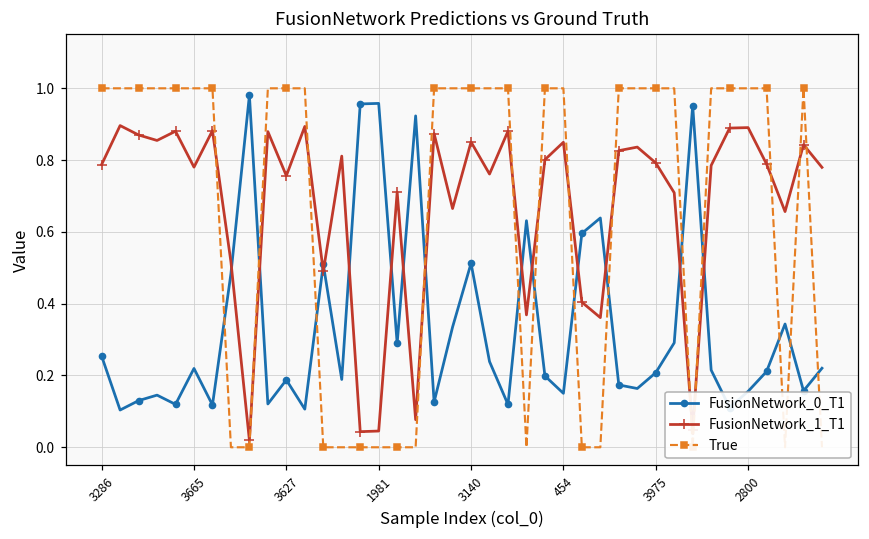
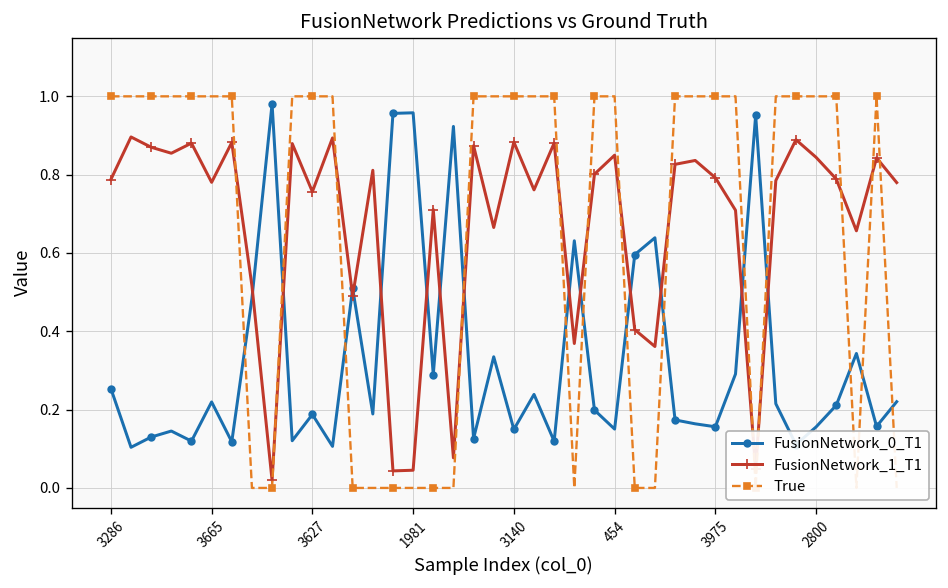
  {
    "FusionNetwork_0_T1": {
      "3286": 0.25,
      "3665": 0.22,
      "3627": 0.19,
      "1981": 0.96,
-     "3140": 0.51,
+     "3140": 0.15,
      "454": 0.15,
-     "3975": 0.21
+     "3975": 0.16
    },
    "FusionNetwork_1_T1": {
      "3286": 0.79,
      "3665": 0.78,
      "3627": 0.76,
      "1981": 0.05,
-     "3140": 0.85,
+     "3140": 0.88,
      "454": 0.85,
      "3975": 0.79,
-     "2800": 0.89
+     "2800": 0.84
    },
    "True": {
      "3286": 1.00,
      "3665": 1.00,
      "3627": 1.00,
      "1981": 0.00,
      "3140": 1.00,
      "454": 1.00,
      "3975": 1.00,
      "2800": 1.00
    }
  }
